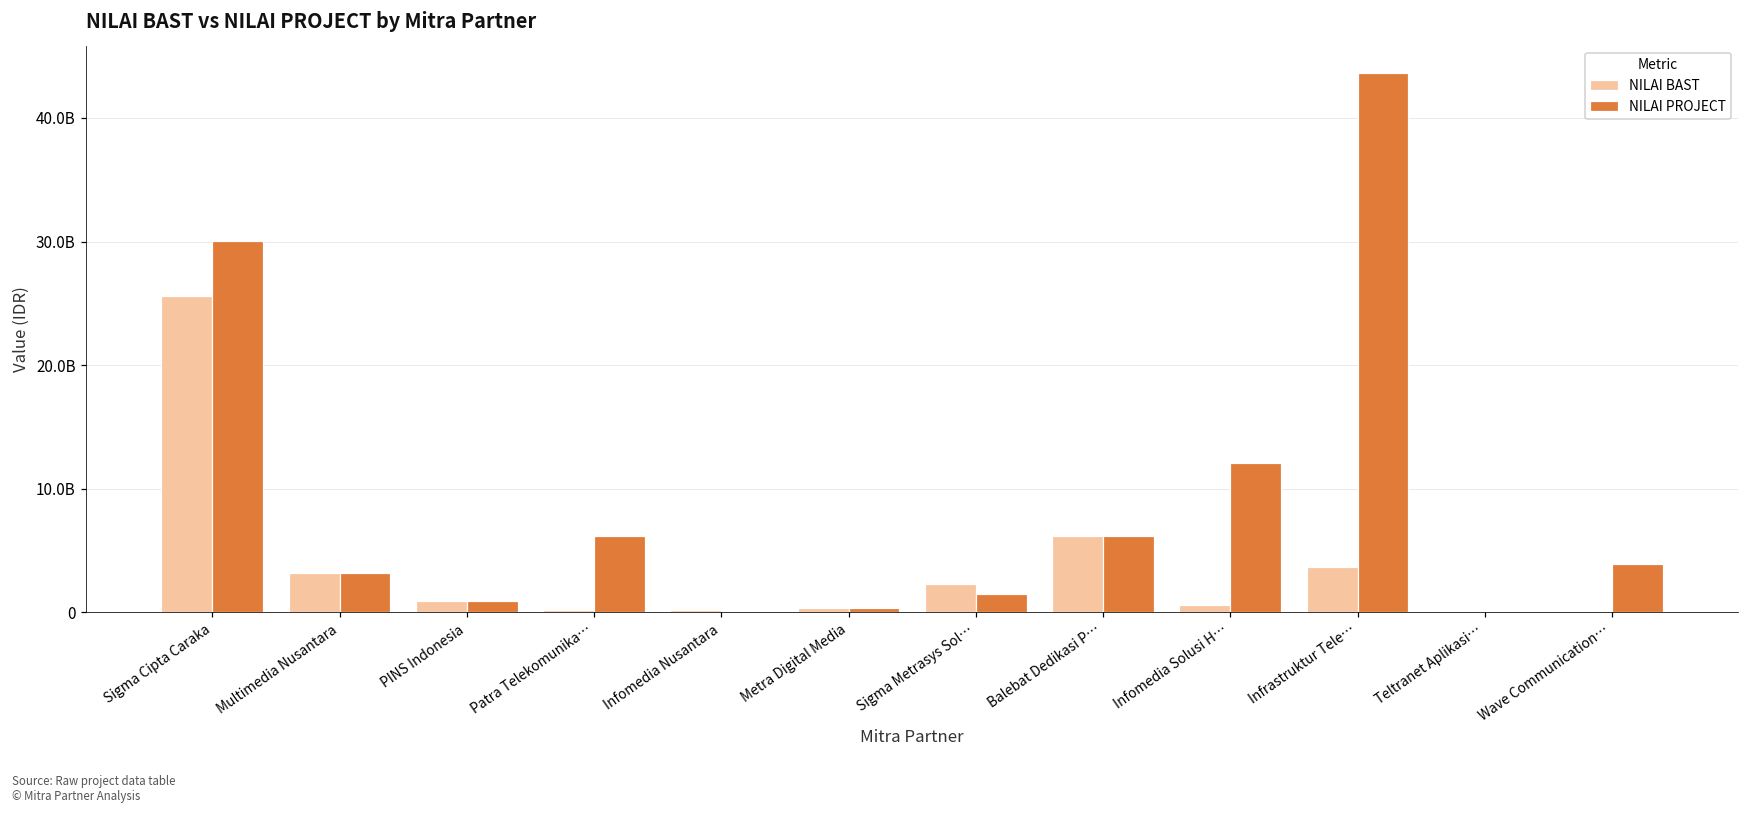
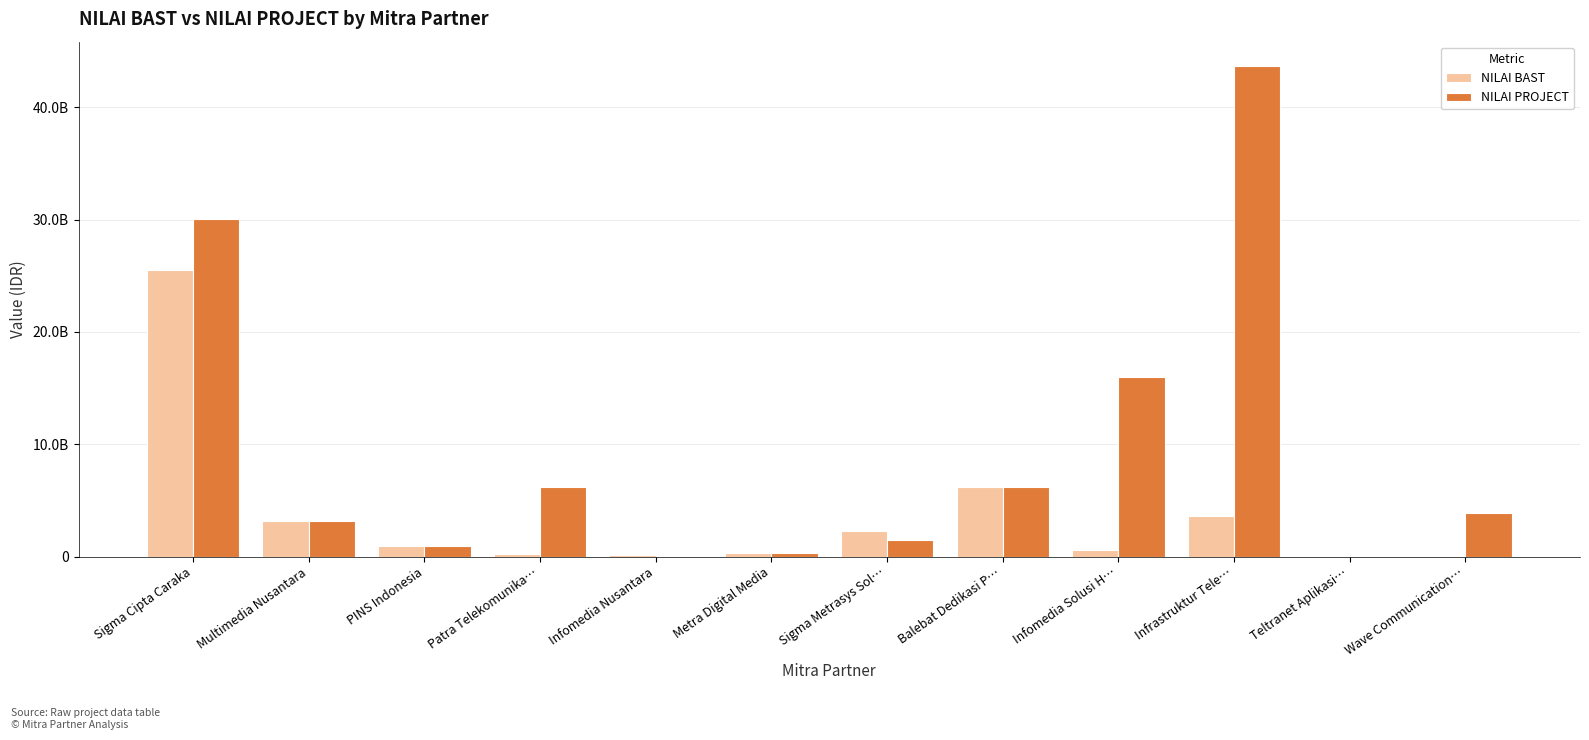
  {
    "NILAI BAST": {
      "Sigma Cipta Caraka": 25600000000,
      "Multimedia Nusantara": 3100000000,
      "PINS Indonesia": 900000000,
      "Metra Digital Media": 300000000,
      "Sigma Metrasys Sol…": 2300000000,
      "Balebat Dedikasi P…": 6200000000,
      "Infomedia Solusi H…": 600000000,
      "Infrastruktur Tele…": 3600000000
    },
    "NILAI PROJECT": {
      "Sigma Cipta Caraka": 30100000000,
      "Multimedia Nusantara": 3100000000,
      "PINS Indonesia": 900000000,
      "Patra Telekomunika…": 6200000000,
      "Infomedia Nusantara": 0,
      "Metra Digital Media": 300000000,
      "Sigma Metrasys Sol…": 1500000000,
      "Balebat Dedikasi P…": 6200000000,
-     "Infomedia Solusi H…": 12100000000,
+     "Infomedia Solusi H…": 16000000000,
      "Infrastruktur Tele…": 43700000000,
      "Wave Communication…": 3900000000
    }
  }
